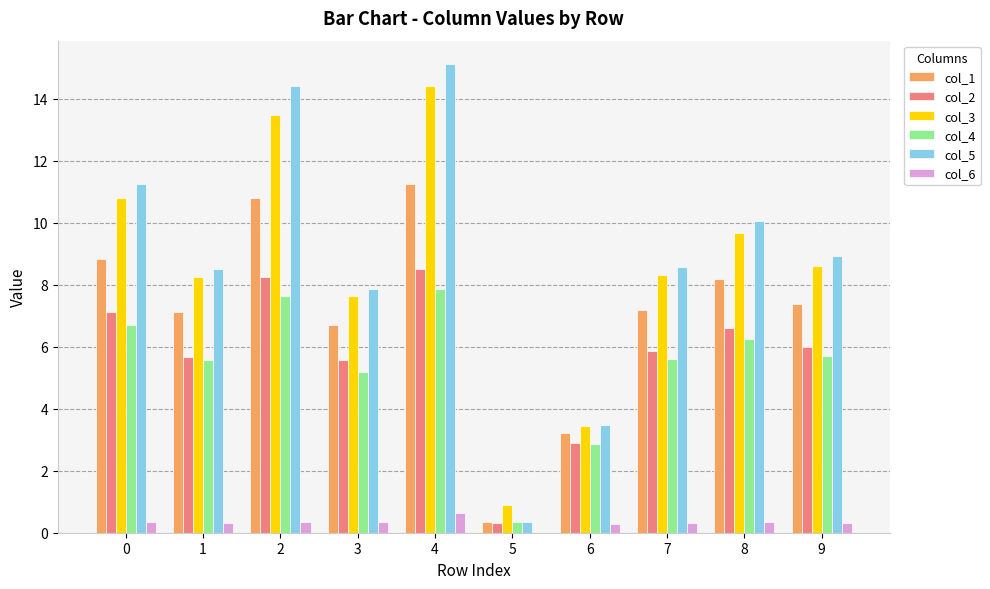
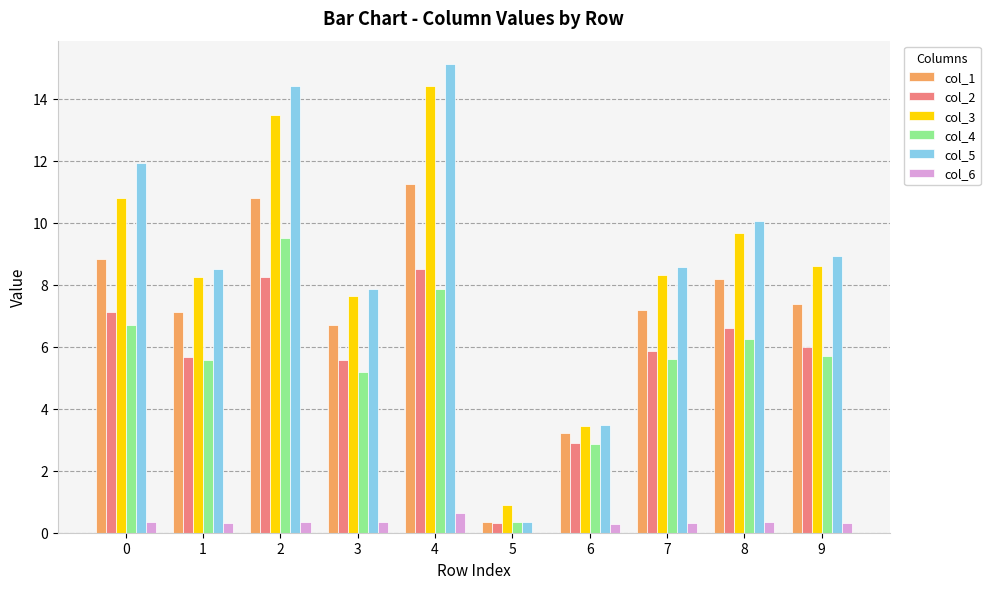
  {
    "col_3": {
      "0": 10.8,
      "1": 8.3,
      "2": 13.5,
      "3": 7.7,
      "4": 14.4,
      "5": 0.9,
      "6": 3.4,
      "7": 8.3,
      "8": 9.7,
      "9": 8.6
    },
    "col_4": {
      "0": 6.7,
      "1": 5.6,
-     "2": 7.7,
+     "2": 9.5,
      "3": 5.2,
      "4": 7.9,
      "5": 0.3,
      "6": 2.8,
      "7": 5.6,
      "8": 6.3,
      "9": 5.7
    },
    "col_5": {
-     "0": 11.3,
+     "0": 11.9,
      "1": 8.5,
      "2": 14.4,
      "3": 7.9,
      "4": 15.1,
      "5": 0.3,
      "6": 3.5,
      "7": 8.6,
      "8": 10.1,
      "9": 8.9
    },
    "col_6": {
      "0": 0.3,
      "1": 0.3,
      "2": 0.3,
      "3": 0.3,
      "4": 0.6,
      "5": 0.0,
      "6": 0.3,
      "7": 0.3,
      "8": 0.3,
      "9": 0.3
    }
  }
